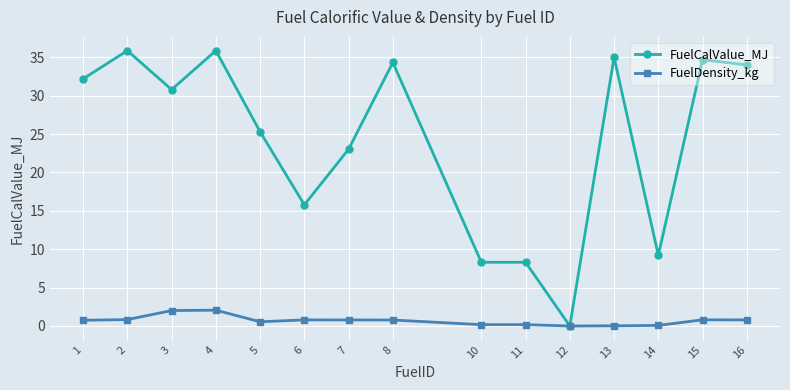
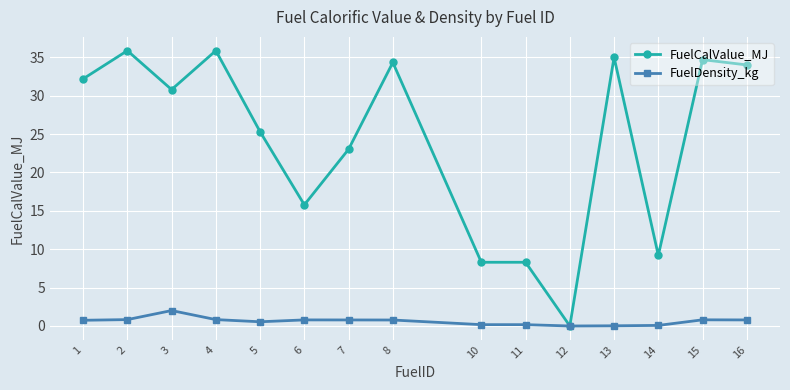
  {
    "FuelCalValue_MJ": {
      "1": 32,
      "2": 36,
      "3": 31,
      "4": 36,
      "5": 25,
      "6": 16,
      "7": 23,
      "8": 34,
      "10": 8,
      "11": 8,
      "13": 35,
      "14": 9
    },
    "FuelDensity_kg": {
      "1": 1,
      "2": 1,
      "3": 2,
-     "4": 2,
+     "4": 1,
      "5": 1,
      "6": 1,
      "7": 1,
      "8": 1,
      "10": 0,
      "11": 0,
      "13": 0,
      "14": 0,
      "15": 1,
      "16": 1
    }
  }
